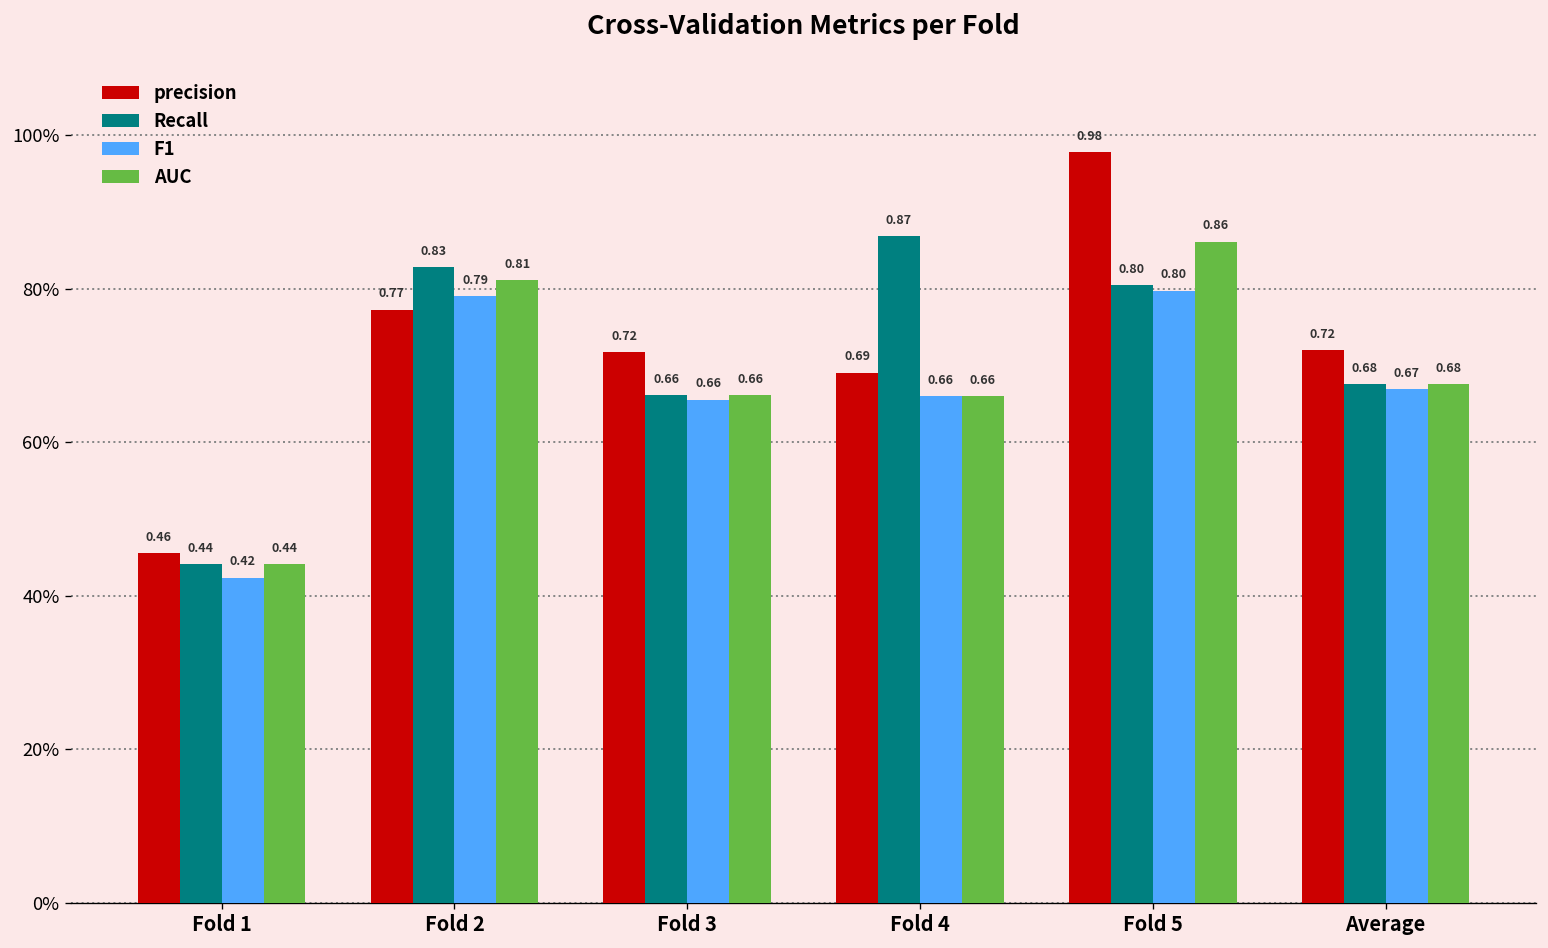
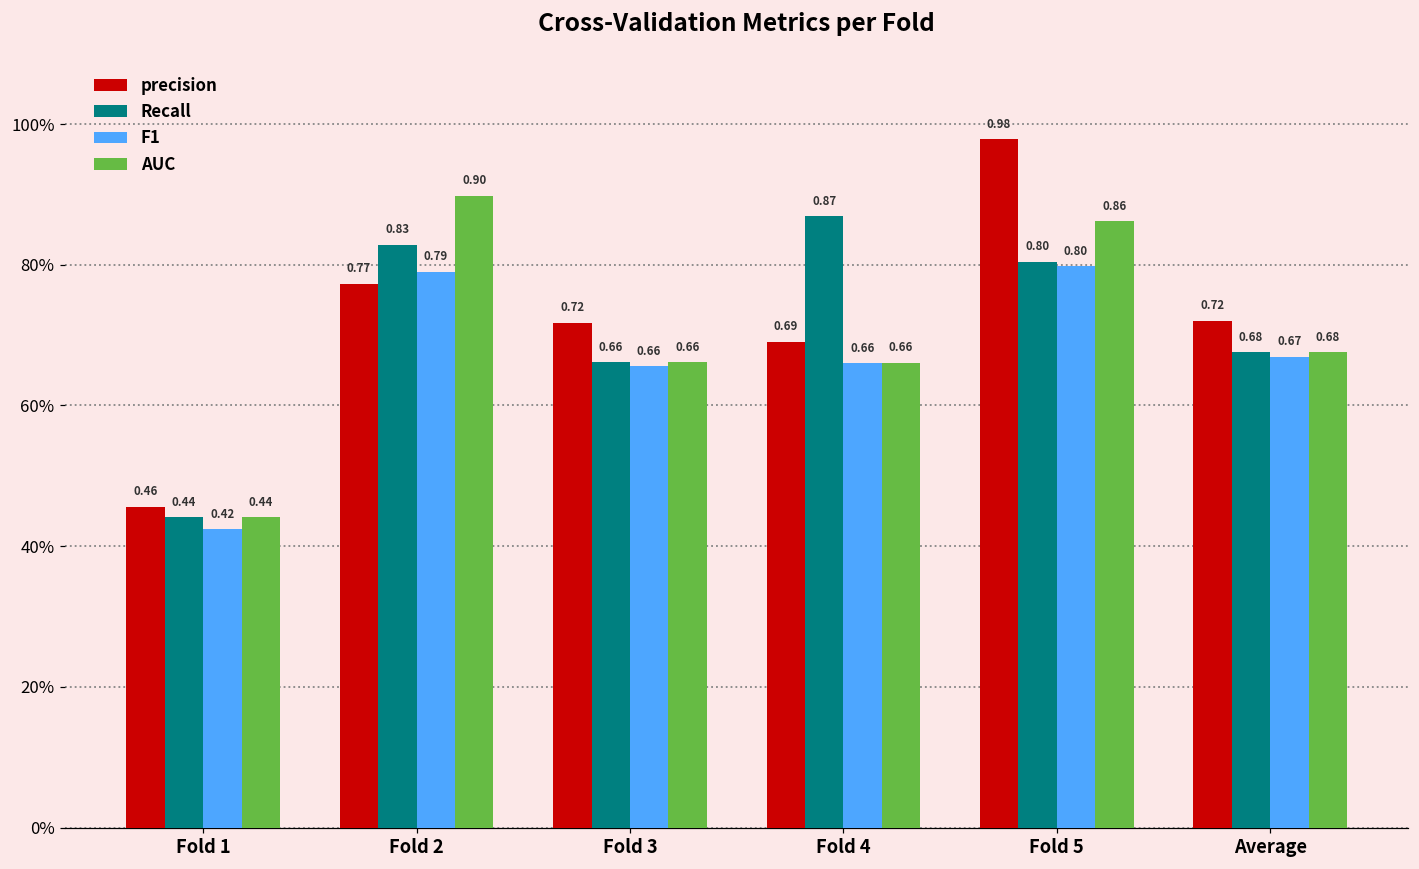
  {
    "precision": {
      "Fold 1": 0.46,
      "Fold 2": 0.77,
      "Fold 3": 0.72,
      "Fold 4": 0.69,
      "Fold 5": 0.98,
      "Average": 0.72
    },
    "Recall": {
      "Fold 1": 0.44,
      "Fold 2": 0.83,
      "Fold 3": 0.66,
      "Fold 4": 0.87,
      "Fold 5": 0.80,
      "Average": 0.68
    },
    "F1": {
      "Fold 1": 0.42,
      "Fold 2": 0.79,
      "Fold 3": 0.66,
      "Fold 4": 0.66,
      "Fold 5": 0.80,
      "Average": 0.67
    },
    "AUC": {
      "Fold 1": 0.44,
-     "Fold 2": 0.81,
+     "Fold 2": 0.90,
      "Fold 3": 0.66,
      "Fold 4": 0.66,
      "Fold 5": 0.86,
      "Average": 0.68
    }
  }
